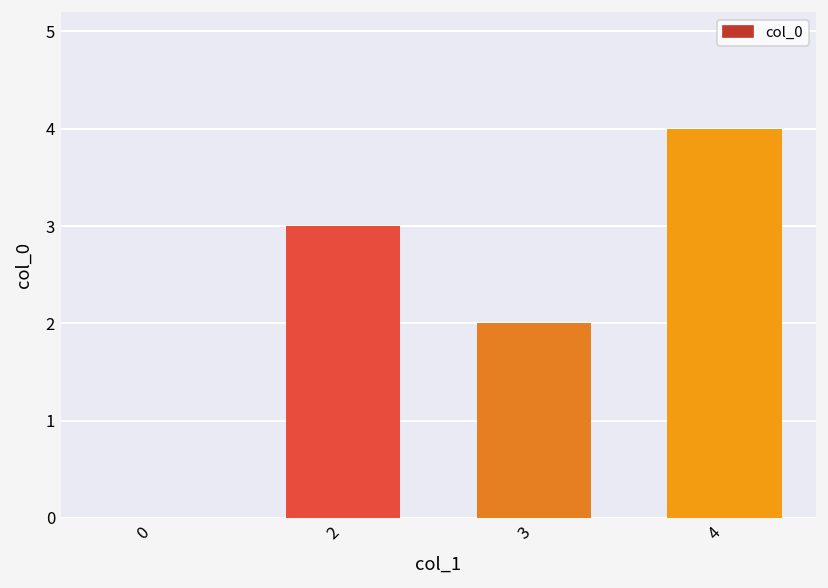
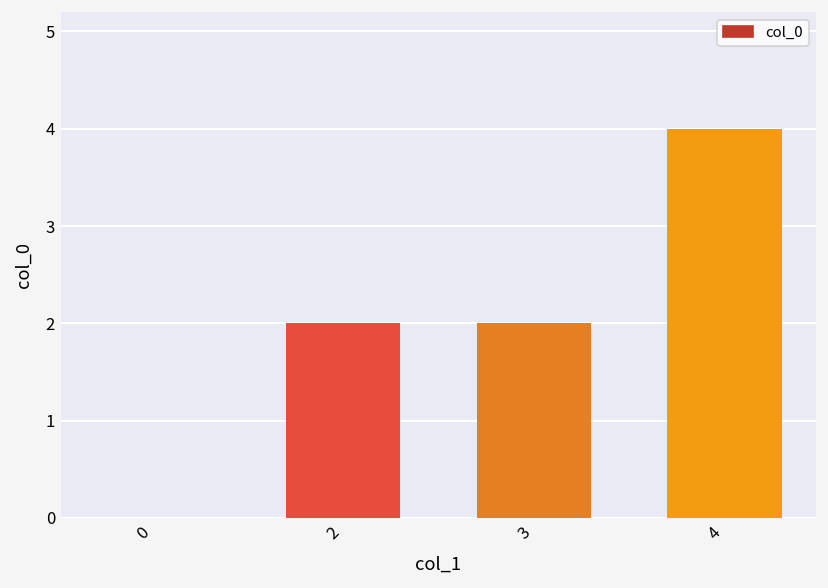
  {
    "0": 0,
-   "2": 3,
+   "2": 2,
    "3": 2,
    "4": 4
  }
